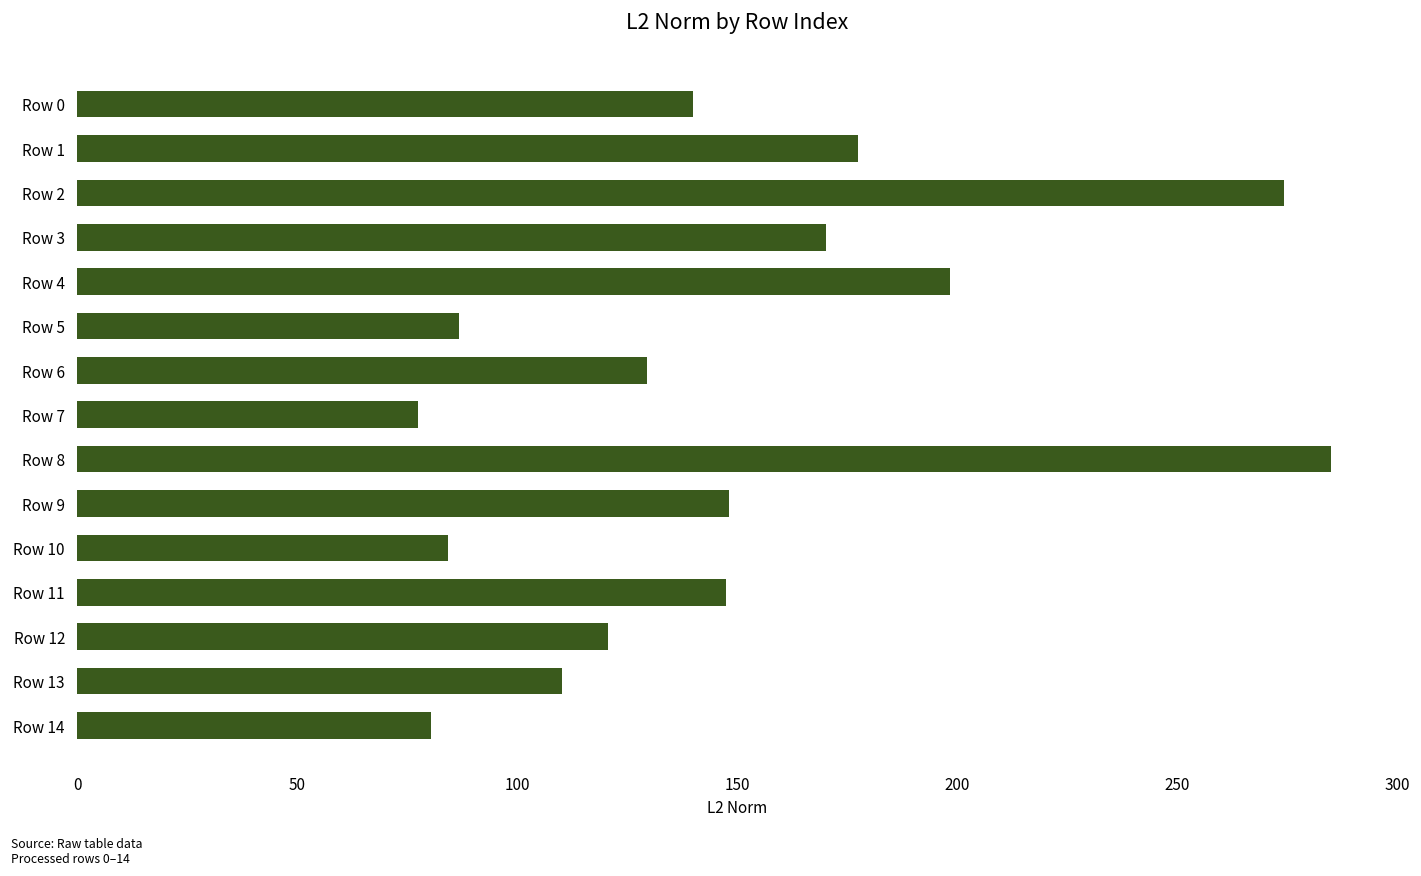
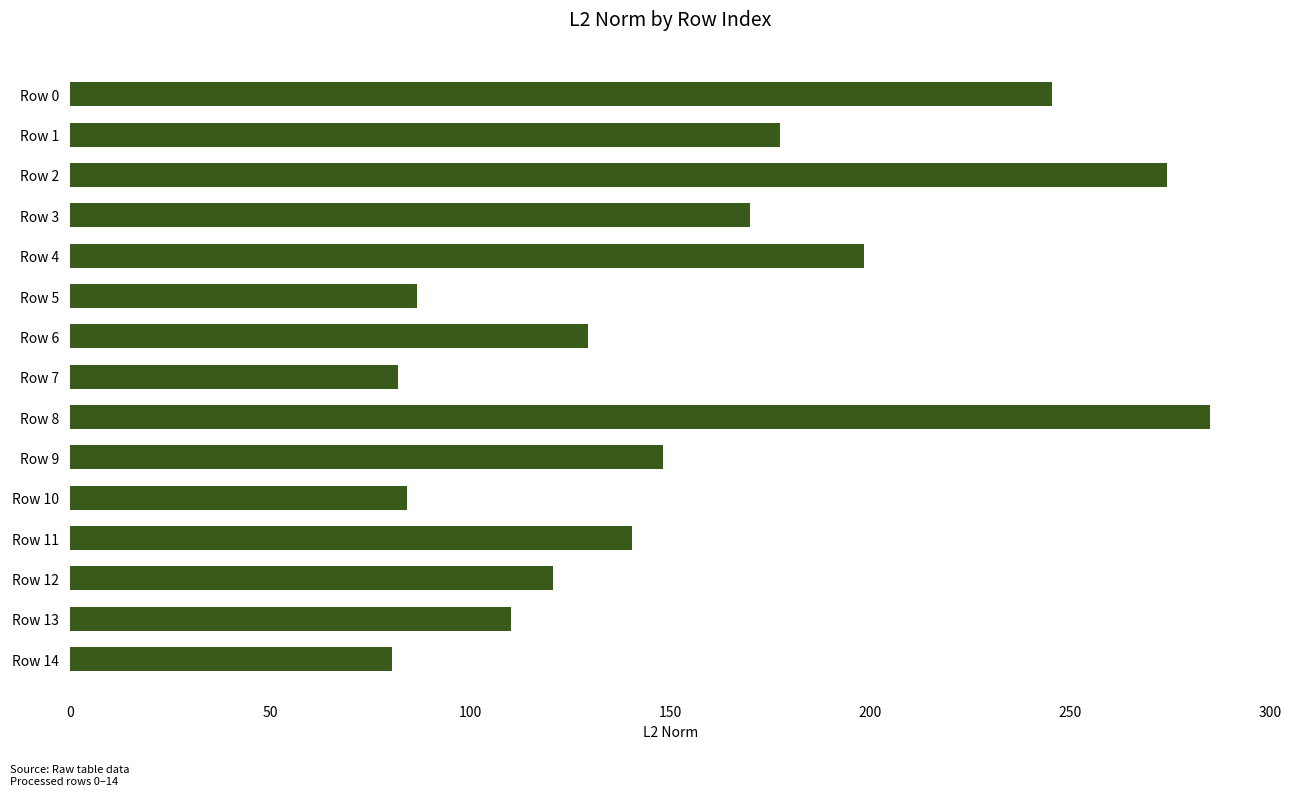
  {
-   "Row 0": 140,
+   "Row 0": 245,
    "Row 1": 177,
    "Row 2": 274,
    "Row 3": 170,
    "Row 4": 198,
    "Row 5": 87,
    "Row 6": 129,
-   "Row 7": 77,
+   "Row 7": 82,
    "Row 8": 285,
    "Row 9": 148,
    "Row 10": 84,
-   "Row 11": 147,
+   "Row 11": 140,
    "Row 12": 121,
    "Row 13": 110,
    "Row 14": 80
  }
